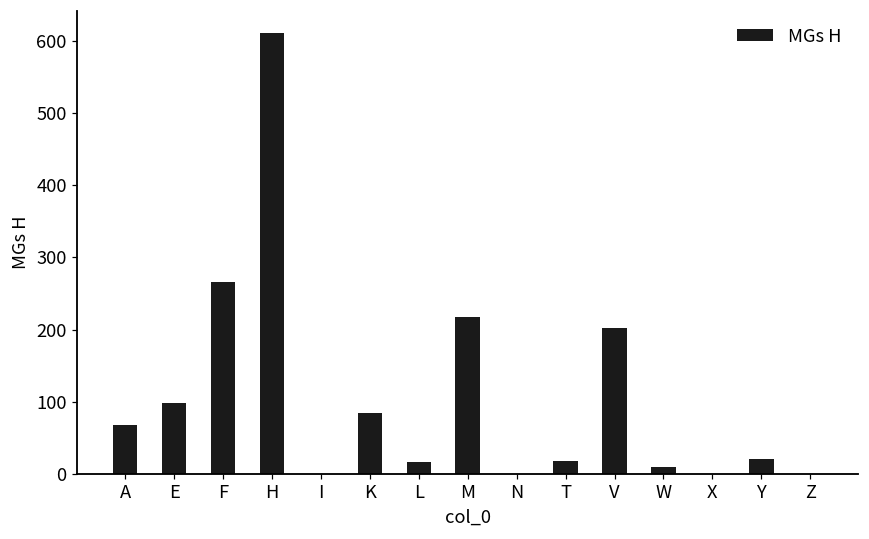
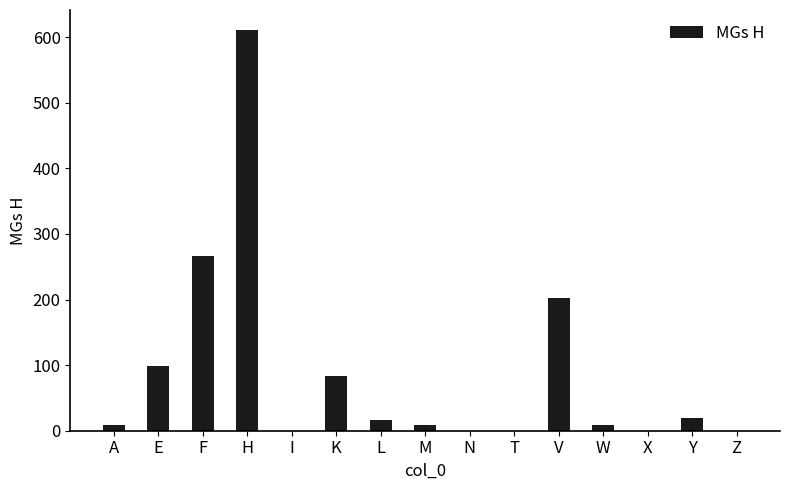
  {
-   "A": 70,
+   "A": 10,
    "E": 100,
    "F": 270,
    "H": 610,
    "I": 0,
    "K": 80,
    "L": 20,
-   "M": 220,
+   "M": 10,
    "N": 0,
-   "T": 20,
+   "T": 0,
    "V": 200,
    "W": 10,
    "X": 0,
    "Y": 20,
    "Z": 0
  }
